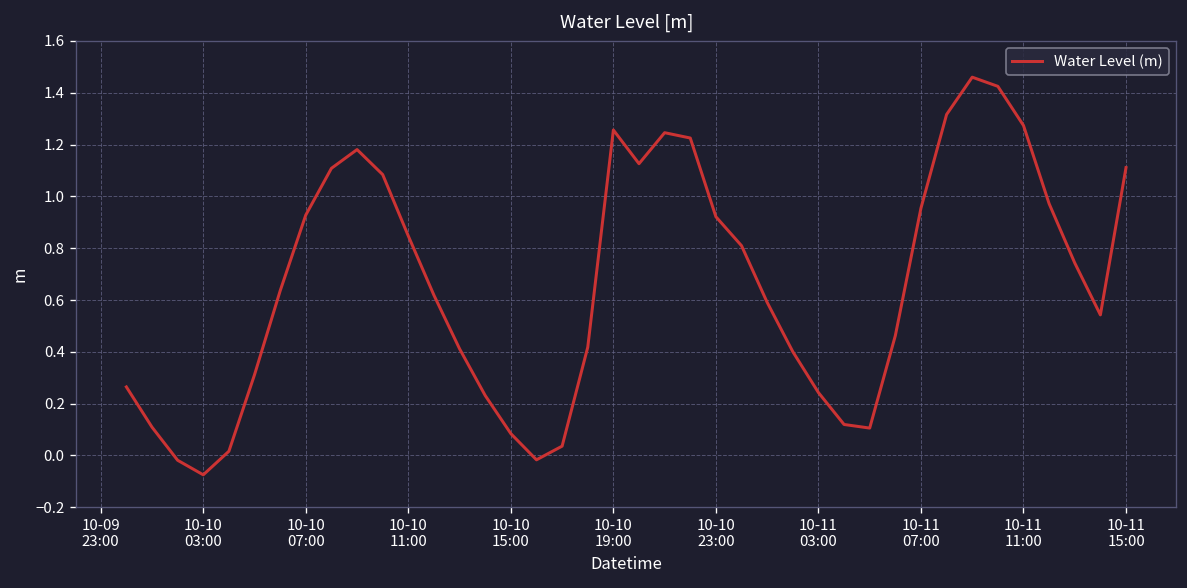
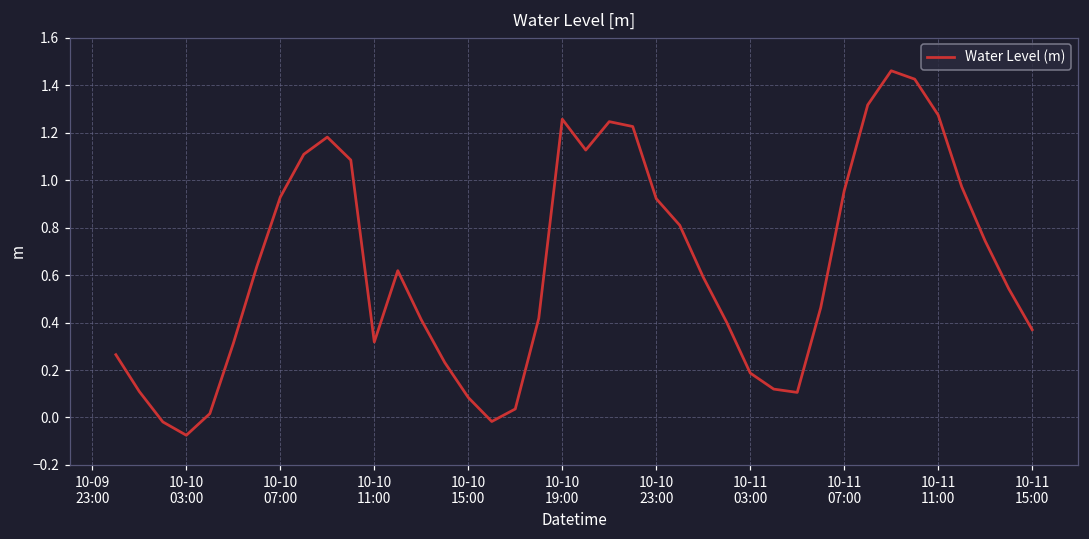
  {
    "10-10 03:00": -0.07,
    "10-10 07:00": 0.93,
-   "10-10 11:00": 0.85,
+   "10-10 11:00": 0.32,
    "10-10 15:00": 0.08,
    "10-10 19:00": 1.26,
    "10-10 23:00": 0.92,
-   "10-11 03:00": 0.24,
+   "10-11 03:00": 0.19,
    "10-11 07:00": 0.95,
    "10-11 11:00": 1.27,
-   "10-11 15:00": 1.11
+   "10-11 15:00": 0.37
  }
